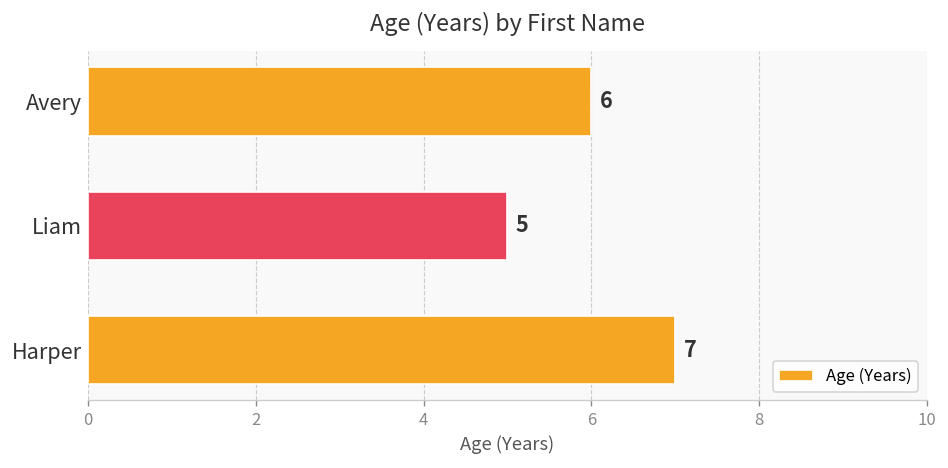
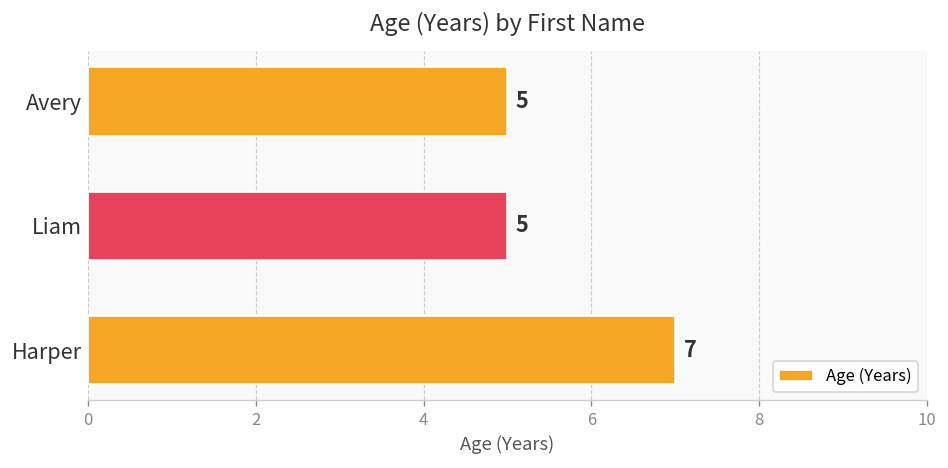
  {
-   "Avery": 6,
+   "Avery": 5,
    "Liam": 5,
    "Harper": 7
  }
